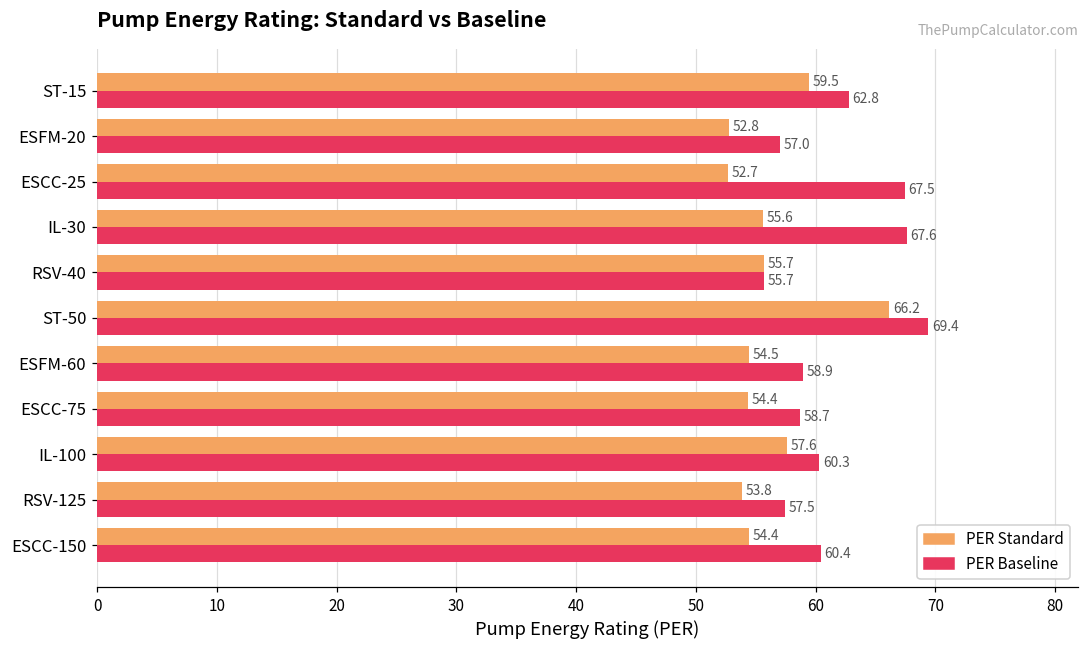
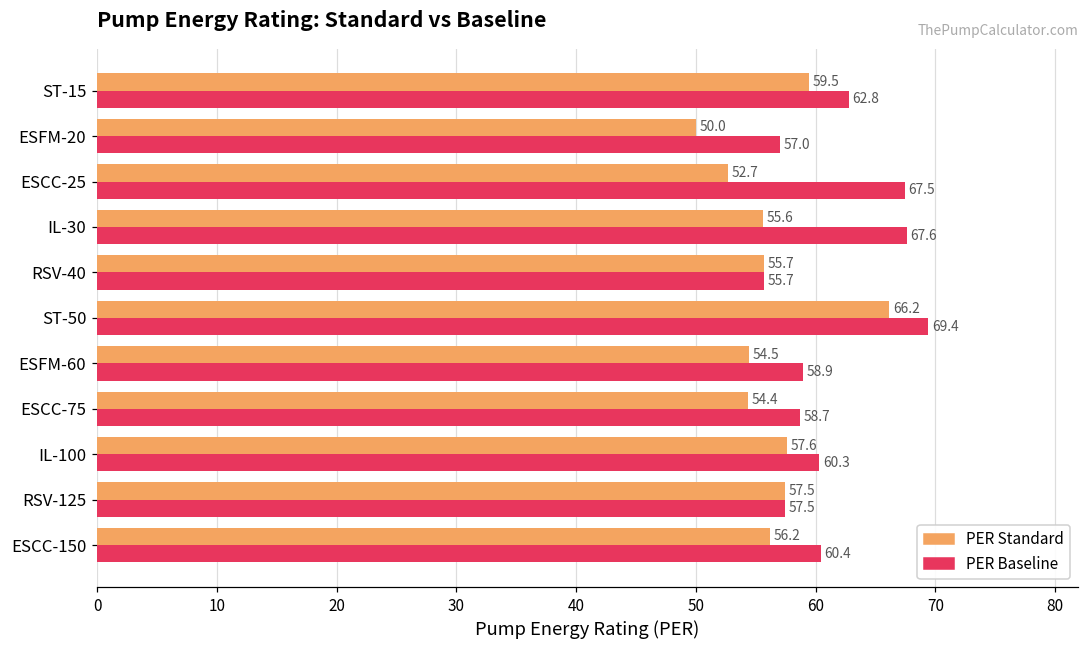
  {
    "PER Standard": {
      "ST-15": 59.5,
-     "ESFM-20": 52.8,
+     "ESFM-20": 50.0,
      "ESCC-25": 52.7,
      "IL-30": 55.6,
      "RSV-40": 55.7,
      "ST-50": 66.2,
      "ESFM-60": 54.5,
      "ESCC-75": 54.4,
      "IL-100": 57.6,
-     "RSV-125": 53.8,
-     "ESCC-150": 54.4
+     "RSV-125": 57.5,
+     "ESCC-150": 56.2
    },
    "PER Baseline": {
      "ST-15": 62.8,
      "ESFM-20": 57.0,
      "ESCC-25": 67.5,
      "IL-30": 67.6,
      "RSV-40": 55.7,
      "ST-50": 69.4,
      "ESFM-60": 58.9,
      "ESCC-75": 58.7,
      "IL-100": 60.3,
      "RSV-125": 57.5,
      "ESCC-150": 60.4
    }
  }
